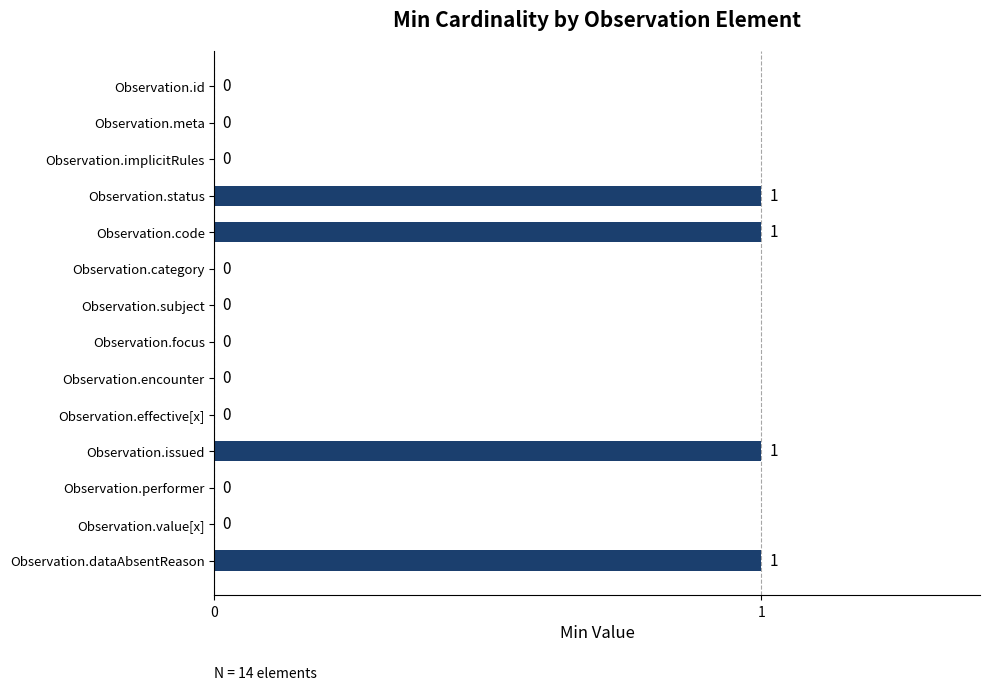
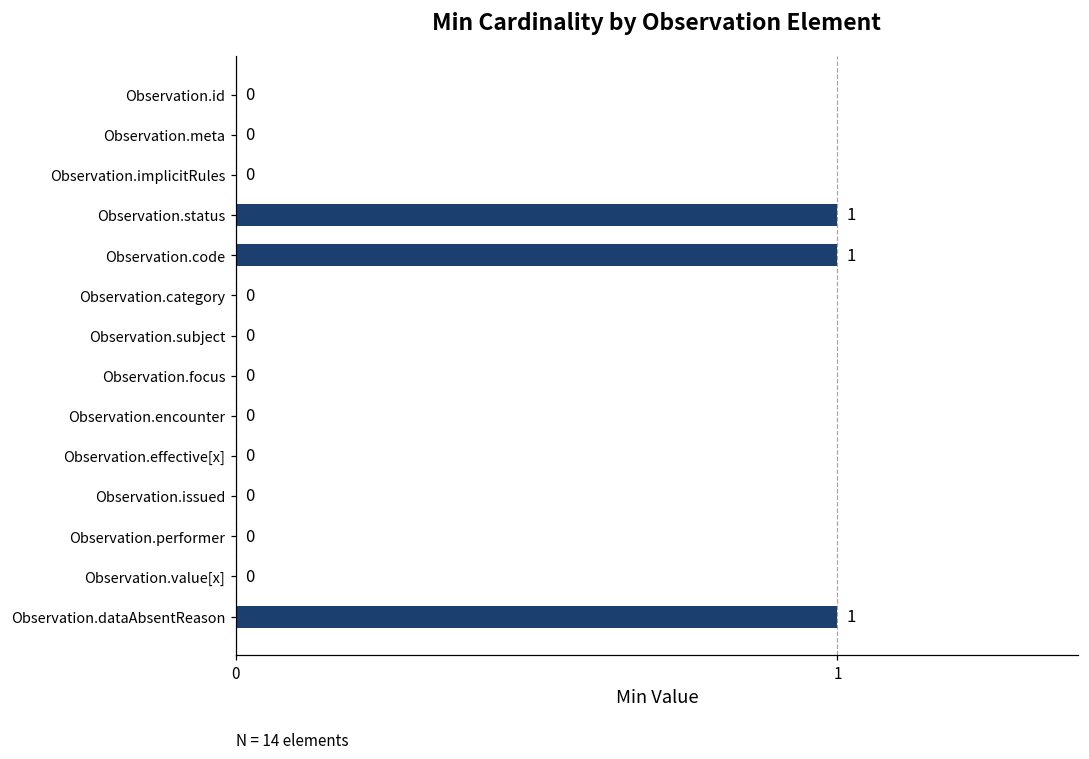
  {
    "Observation.id": 0,
    "Observation.meta": 0,
    "Observation.implicitRules": 0,
    "Observation.status": 1,
    "Observation.code": 1,
    "Observation.category": 0,
    "Observation.subject": 0,
    "Observation.focus": 0,
    "Observation.encounter": 0,
    "Observation.effective[x]": 0,
-   "Observation.issued": 1,
+   "Observation.issued": 0,
    "Observation.performer": 0,
    "Observation.value[x]": 0,
    "Observation.dataAbsentReason": 1
  }
